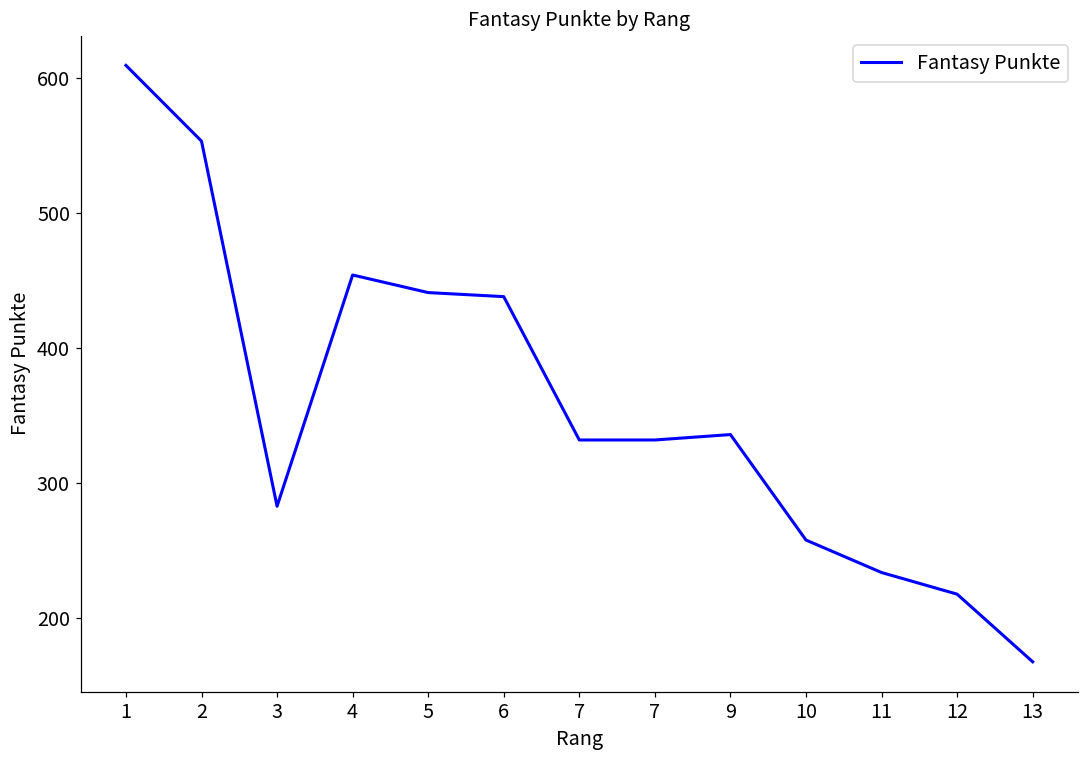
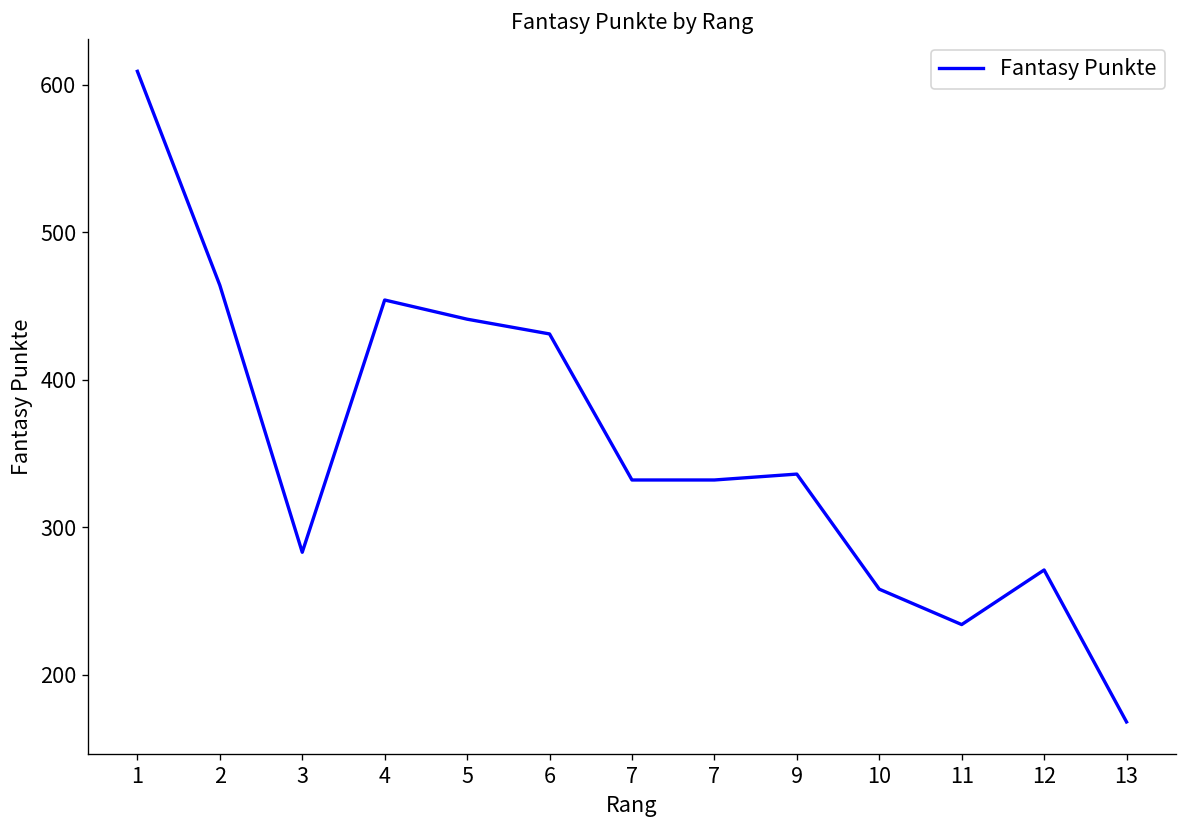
  {
    "1": 609,
-   "2": 553,
+   "2": 464,
    "3": 283,
    "4": 454,
    "5": 441,
-   "6": 438,
+   "6": 431,
    "9": 336,
    "10": 258,
    "11": 234,
-   "12": 218,
+   "12": 271,
    "13": 168
  }
